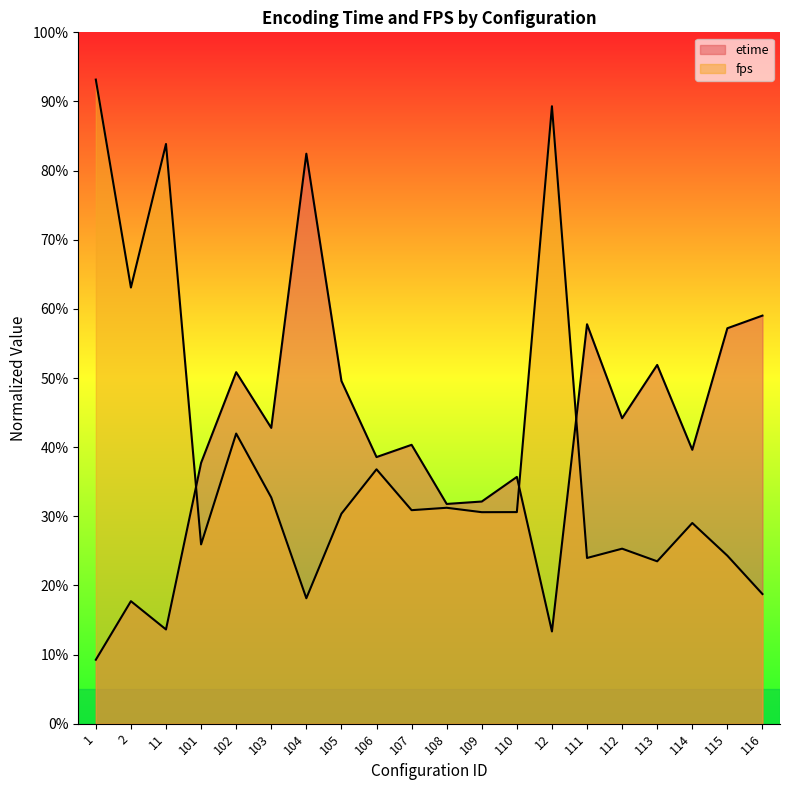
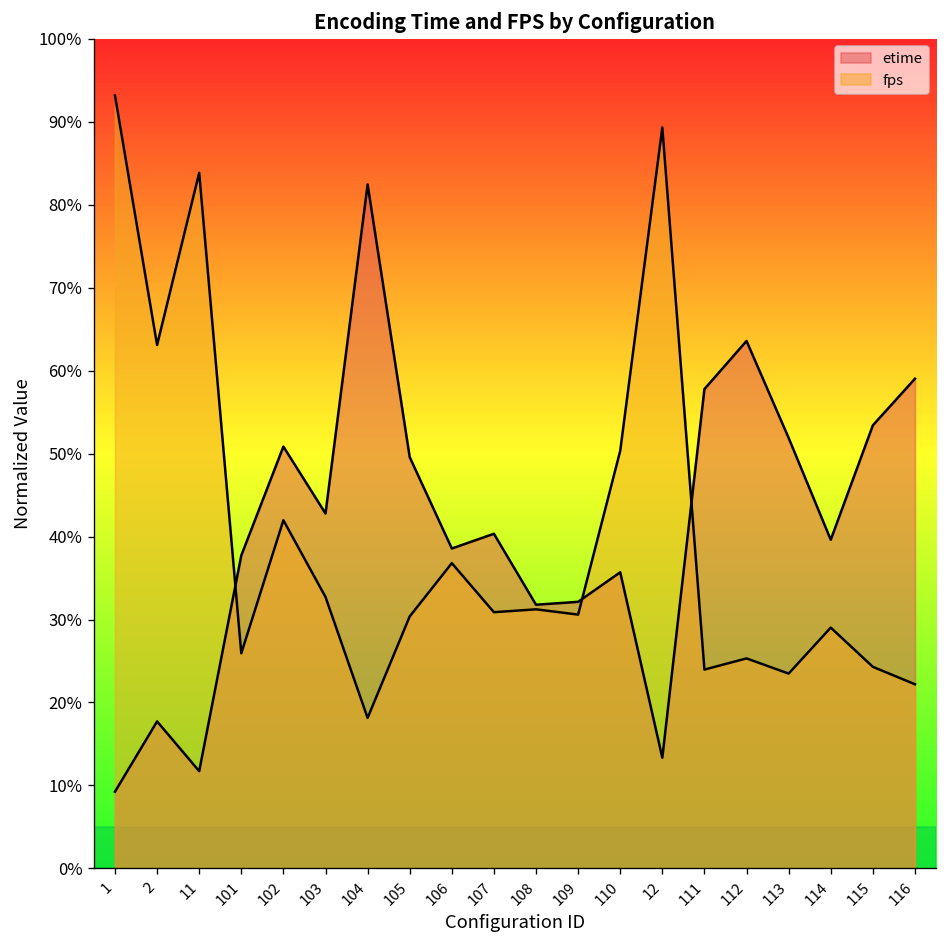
  {
    "etime": {
      "1": "9%",
      "2": "18%",
-     "11": "14%",
+     "11": "12%",
      "101": "38%",
      "102": "51%",
      "103": "43%",
      "104": "82%",
      "105": "50%",
      "106": "39%",
      "107": "40%",
      "108": "32%",
      "109": "32%",
      "110": "36%",
      "12": "13%",
      "111": "58%",
-     "112": "44%",
+     "112": "64%",
      "113": "52%",
      "114": "40%",
-     "115": "57%",
+     "115": "53%",
      "116": "59%"
    },
    "fps": {
      "1": "93%",
      "2": "63%",
      "11": "84%",
      "101": "26%",
      "102": "42%",
      "103": "33%",
      "104": "18%",
      "105": "30%",
      "106": "37%",
      "107": "31%",
      "108": "31%",
      "109": "31%",
-     "110": "31%",
+     "110": "50%",
      "12": "89%",
      "111": "24%",
      "112": "25%",
      "113": "23%",
      "114": "29%",
      "115": "24%",
-     "116": "19%"
+     "116": "22%"
    }
  }
